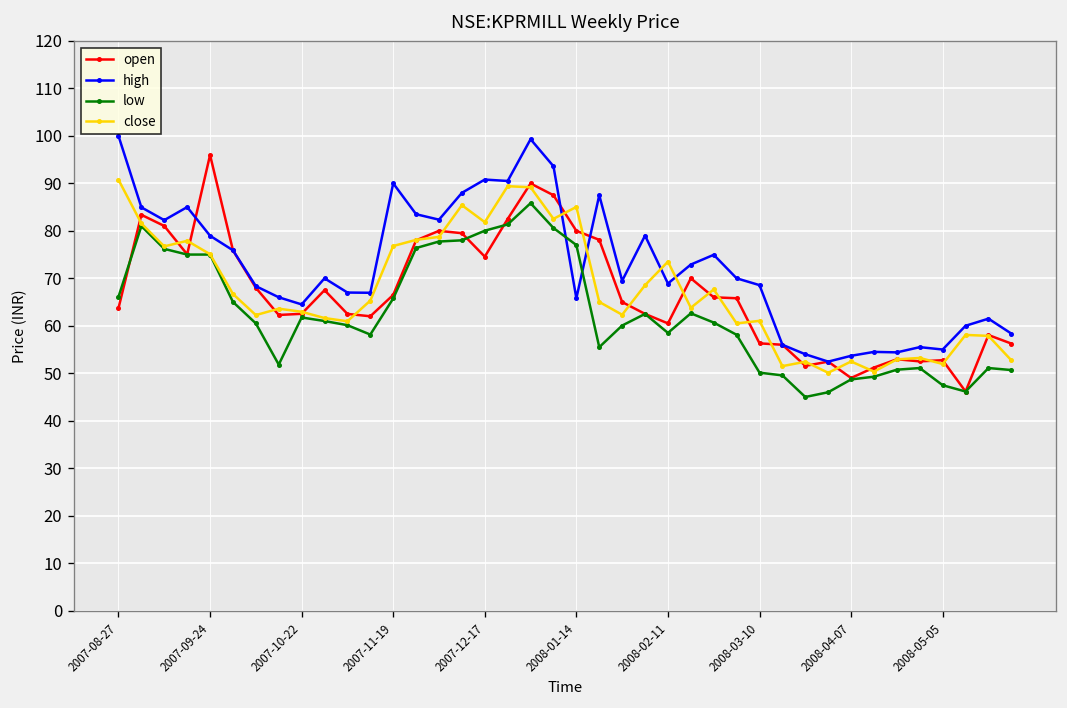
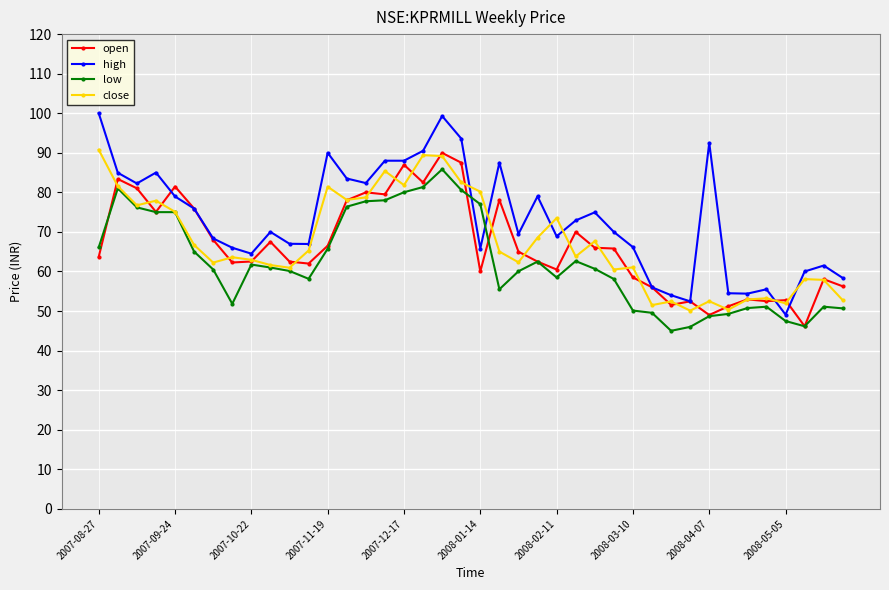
  {
    "open": {
      "2007-08-27": 64,
-     "2007-09-24": 96,
+     "2007-09-24": 81,
      "2007-11-19": 67,
-     "2007-12-17": 75,
-     "2008-01-14": 80,
+     "2007-12-17": 87,
+     "2008-01-14": 60,
      "2008-02-11": 61,
-     "2008-03-10": 56,
+     "2008-03-10": 59,
      "2008-05-05": 53
    },
    "high": {
      "2007-08-27": 100,
      "2007-09-24": 79,
      "2007-10-22": 65,
      "2007-11-19": 90,
-     "2007-12-17": 91,
+     "2007-12-17": 88,
      "2008-01-14": 66,
      "2008-02-11": 69,
-     "2008-03-10": 69,
-     "2008-04-07": 54,
-     "2008-05-05": 55
+     "2008-03-10": 66,
+     "2008-04-07": 93,
+     "2008-05-05": 49
    },
    "low": {
      "2007-08-27": 66,
      "2007-10-22": 62,
      "2007-11-19": 66,
      "2007-12-17": 80,
      "2008-01-14": 77,
      "2008-02-11": 59,
      "2008-03-10": 50,
      "2008-05-05": 47
    },
    "close": {
      "2007-08-27": 91,
-     "2007-11-19": 77,
+     "2007-11-19": 81,
      "2007-12-17": 82,
-     "2008-01-14": 85,
+     "2008-01-14": 80,
      "2008-02-11": 74,
      "2008-03-10": 61,
      "2008-04-07": 52,
      "2008-05-05": 52
    }
  }
